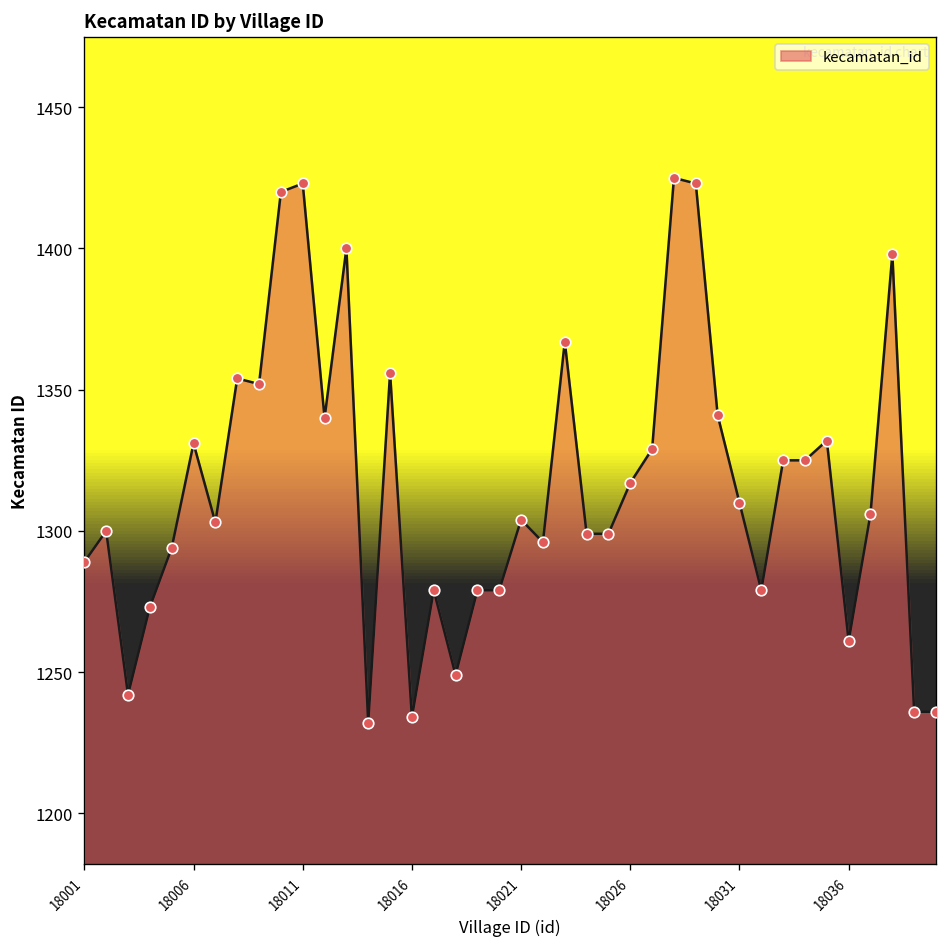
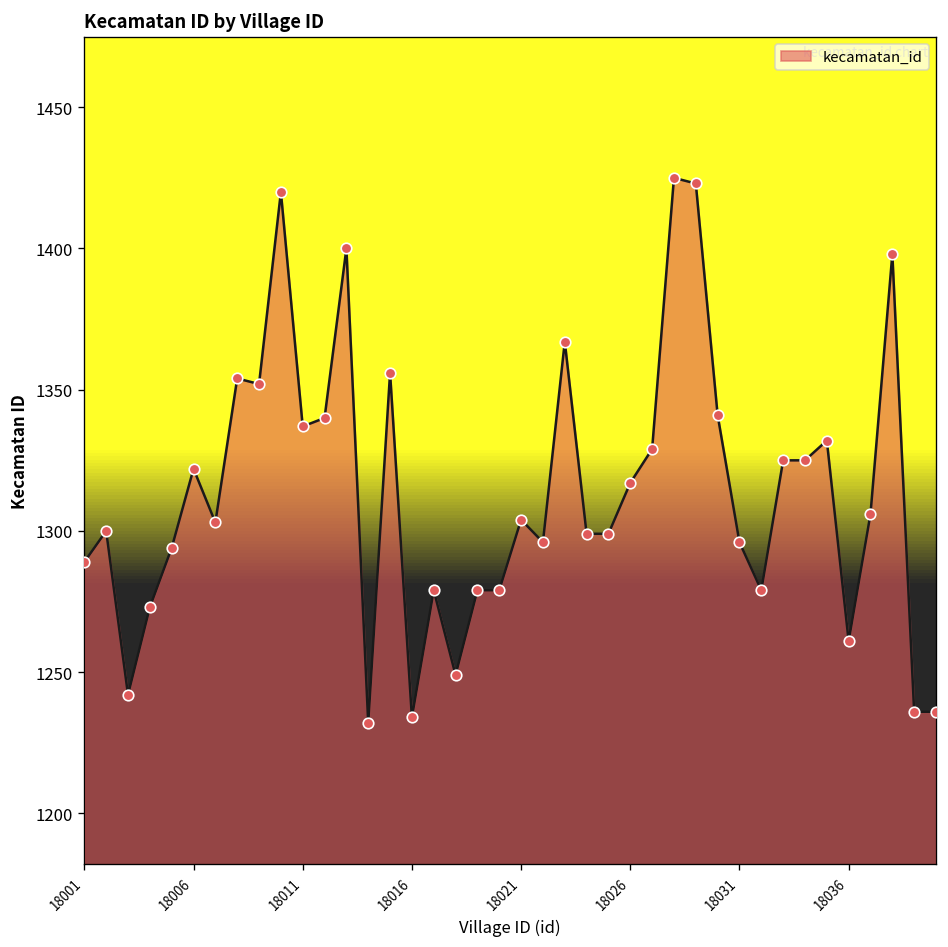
  {
    "18001": 1289,
-   "18006": 1331,
-   "18011": 1423,
+   "18006": 1322,
+   "18011": 1337,
    "18016": 1234,
    "18021": 1304,
    "18026": 1317,
-   "18031": 1310,
+   "18031": 1296,
    "18036": 1261
  }
